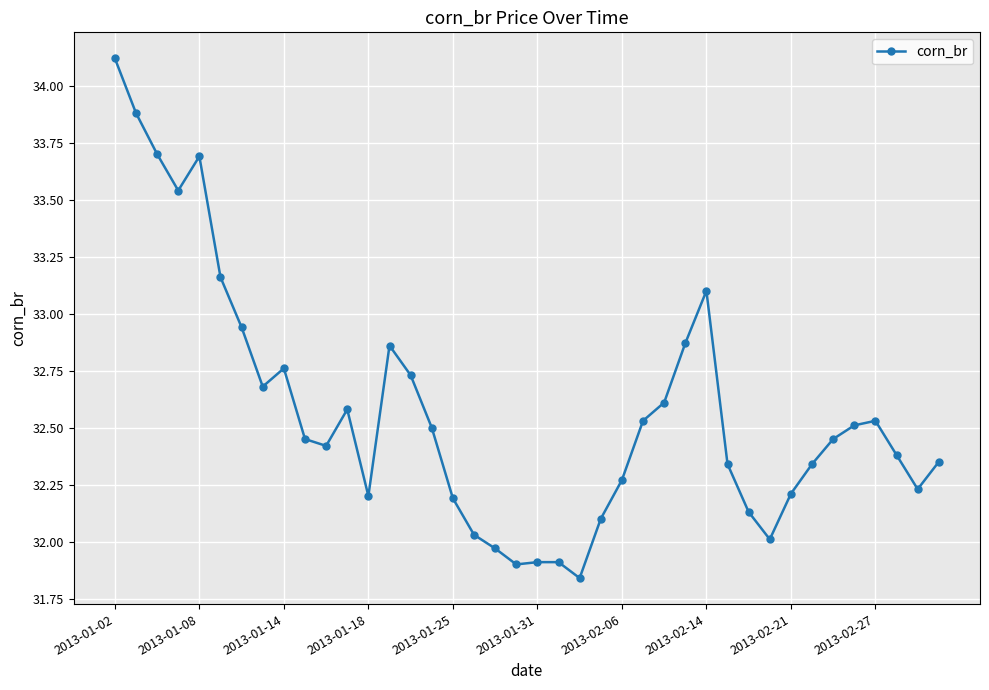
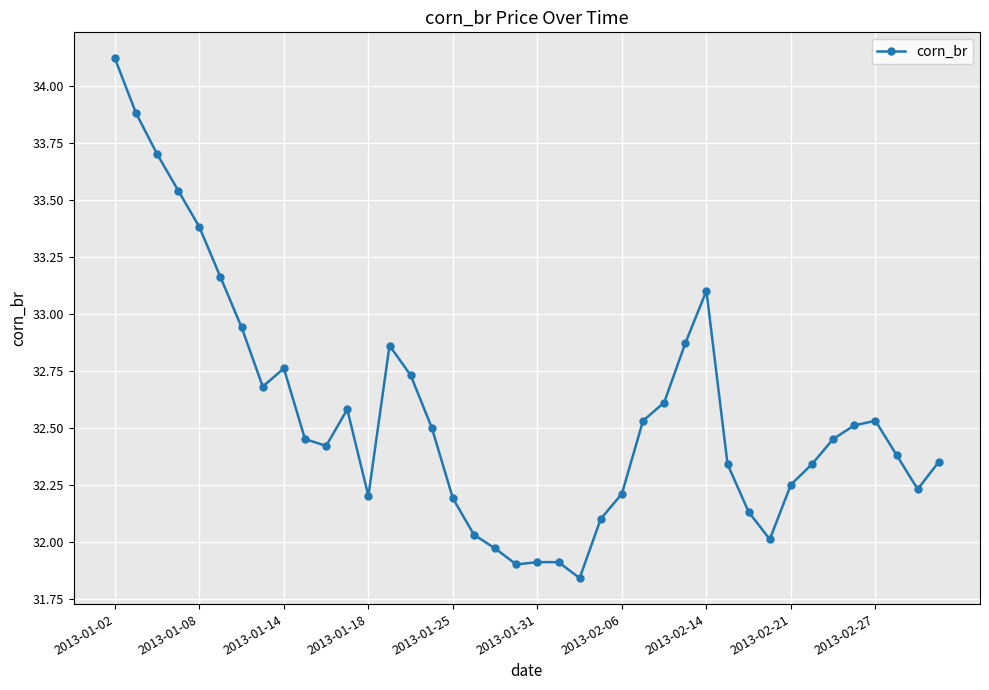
  {
    "2013-01-02": 34.12,
-   "2013-01-08": 33.69,
+   "2013-01-08": 33.38,
    "2013-01-14": 32.76,
    "2013-01-18": 32.20,
    "2013-01-25": 32.19,
    "2013-01-31": 31.91,
-   "2013-02-06": 32.27,
+   "2013-02-06": 32.21,
    "2013-02-14": 33.10,
-   "2013-02-21": 32.21,
+   "2013-02-21": 32.25,
    "2013-02-27": 32.53
  }
